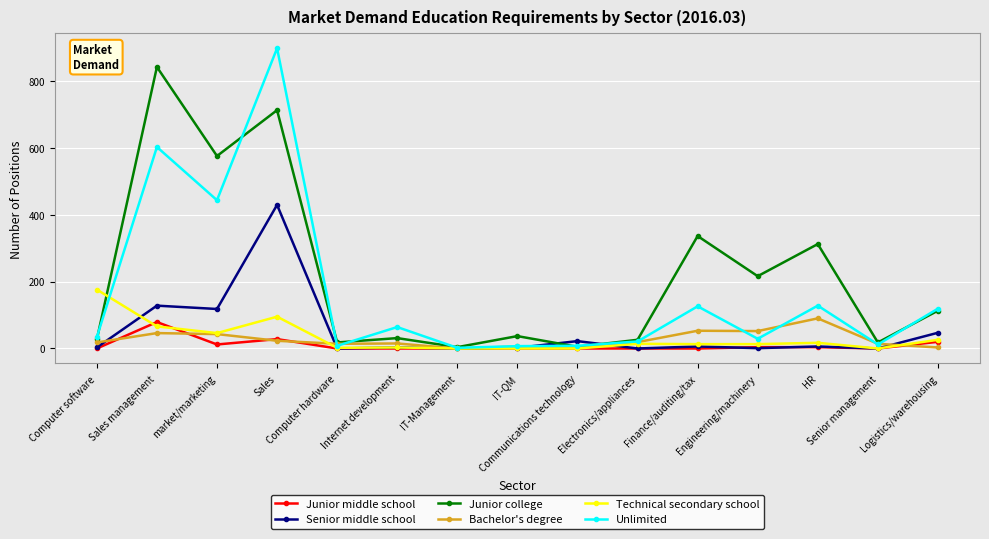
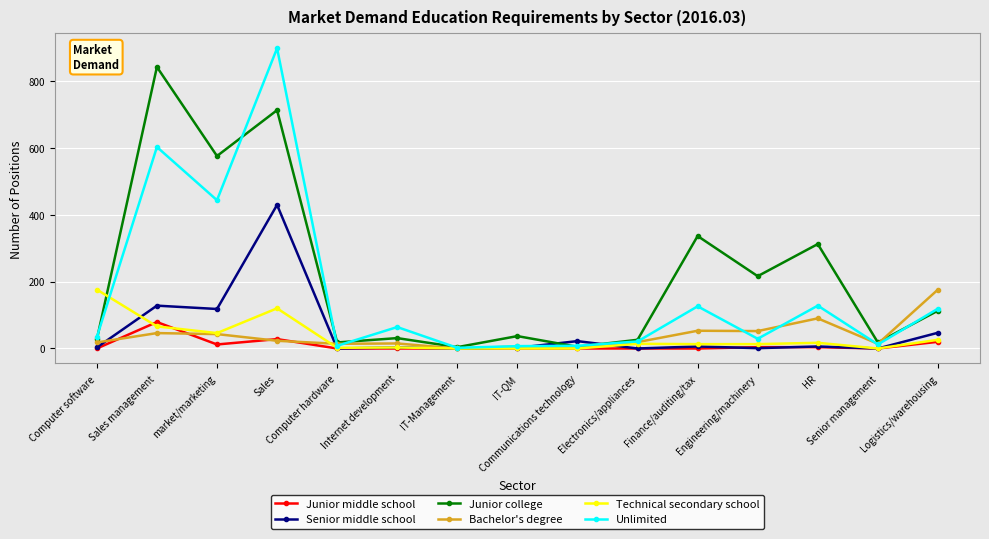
  {
    "Junior middle school": {
      "Sales management": 80,
      "market/marketing": 10
    },
    "Senior middle school": {
      "Sales management": 130,
      "market/marketing": 120,
      "Sales": 430,
      "Communications technology": 20,
      "Logistics/warehousing": 50
    },
    "Junior college": {
      "Sales management": 840,
      "market/marketing": 580,
      "Sales": 710,
      "Internet development": 30,
      "IT-QM": 40,
      "Finance/auditing/tax": 340,
      "Engineering/machinery": 220,
      "HR": 310
    },
    "Bachelor's degree": {
      "Computer software": 20,
      "Sales management": 50,
      "Internet development": 20,
      "Finance/auditing/tax": 50,
      "Engineering/machinery": 50,
      "HR": 90,
-     "Logistics/warehousing": 0
+     "Logistics/warehousing": 180
    },
    "Technical secondary school": {
      "Computer software": 180,
      "Sales management": 70,
-     "Sales": 100,
+     "Sales": 120,
      "Engineering/machinery": 10,
      "HR": 20
    },
    "Unlimited": {
      "Sales management": 600,
      "market/marketing": 440,
      "Sales": 900,
      "Internet development": 60,
      "Finance/auditing/tax": 130,
      "Engineering/machinery": 30,
      "HR": 130
    }
  }
